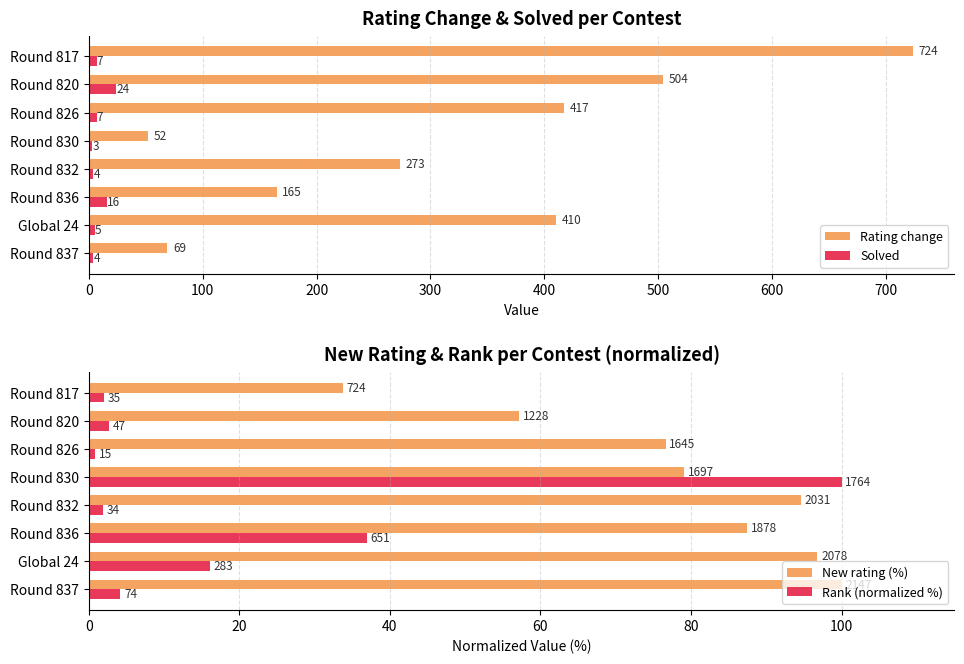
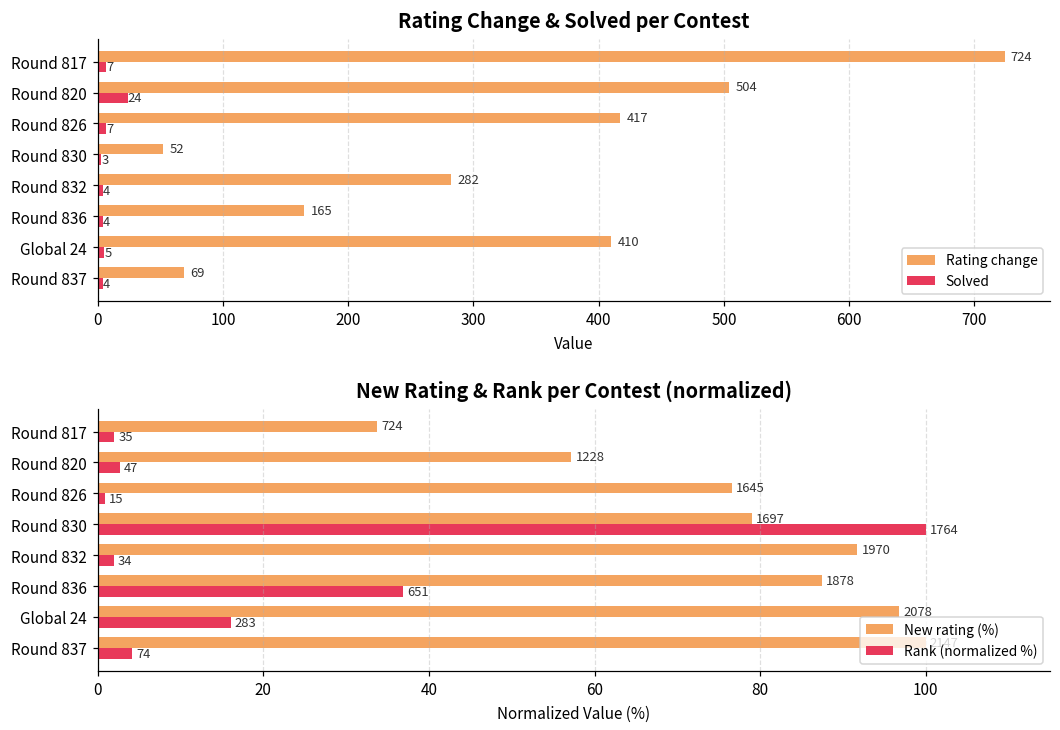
  {
    "Rating Change & Solved per Contest": {
      "Rating change": {
        "Round 817": 724,
        "Round 820": 504,
        "Round 826": 417,
        "Round 830": 52,
-       "Round 832": 273,
+       "Round 832": 282,
        "Round 836": 165,
        "Global 24": 410,
        "Round 837": 69
      },
      "Solved": {
        "Round 817": 7,
        "Round 820": 24,
        "Round 826": 7,
        "Round 830": 3,
        "Round 832": 4,
-       "Round 836": 16,
+       "Round 836": 4,
        "Global 24": 5,
        "Round 837": 4
      }
    },
    "New Rating & Rank per Contest (normalized)": {
      "New rating (%)": {
-       "Round 832": 2031
+       "Round 832": 1970
      }
    }
  }
